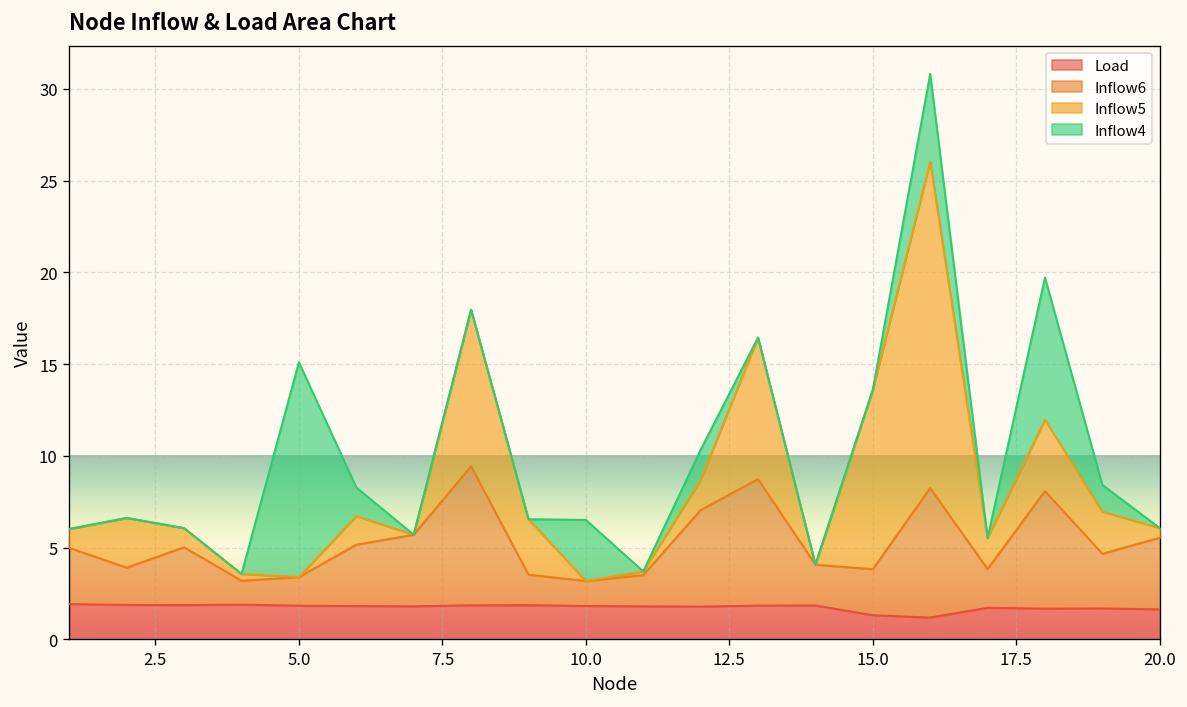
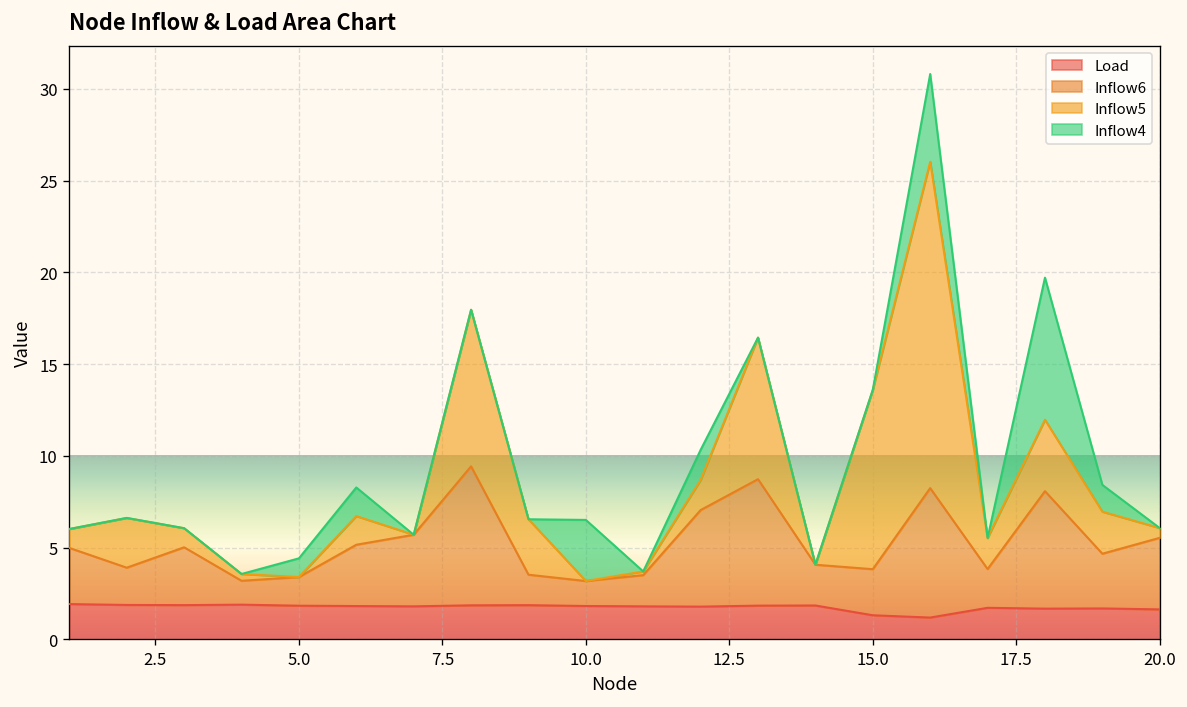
  {
    "Inflow4": {
-     "5.0": 11.7,
+     "5.0": 1.0,
      "10.0": 3.3
    }
  }
